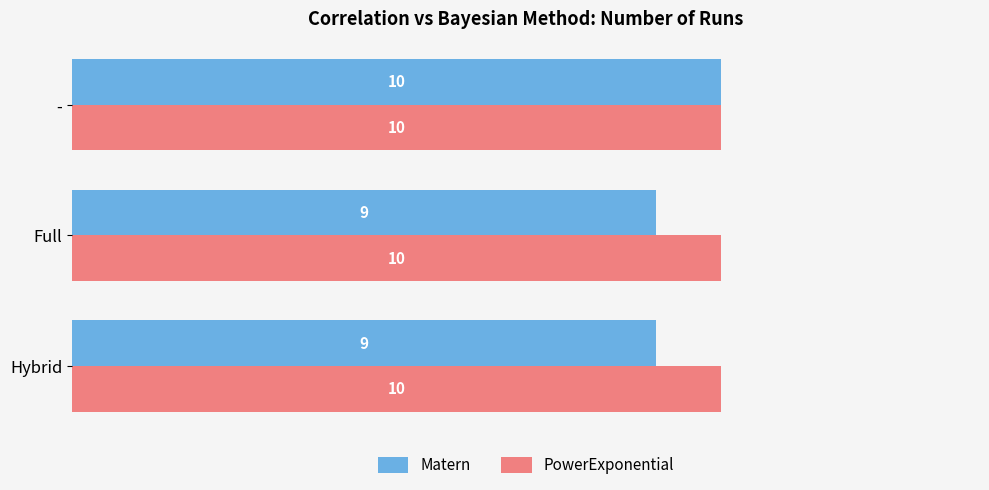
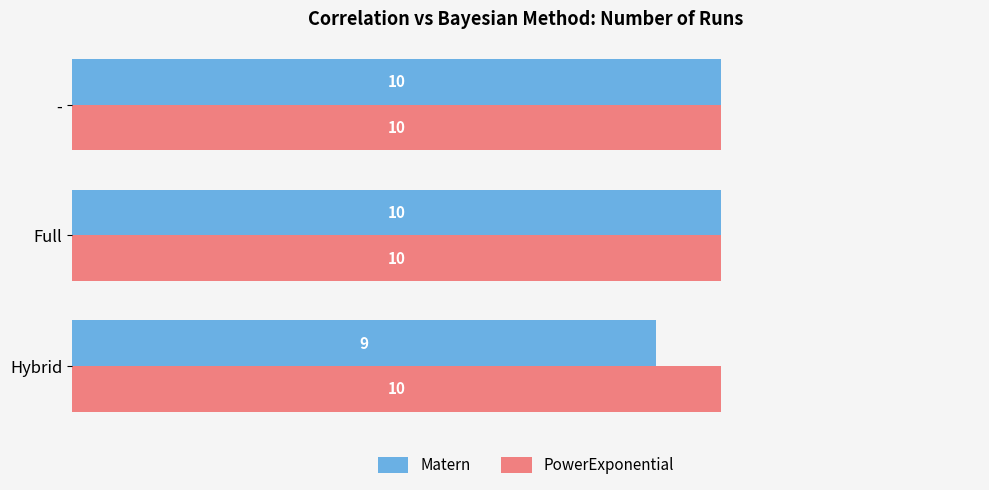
  {
    "Matern": {
      "-": 10,
-     "Full": 9,
+     "Full": 10,
      "Hybrid": 9
    },
    "PowerExponential": {
      "-": 10,
      "Full": 10,
      "Hybrid": 10
    }
  }
